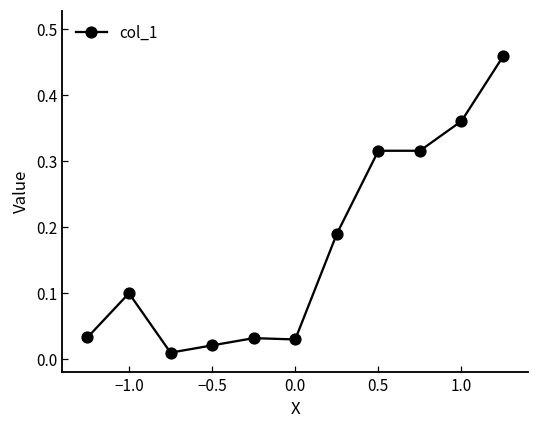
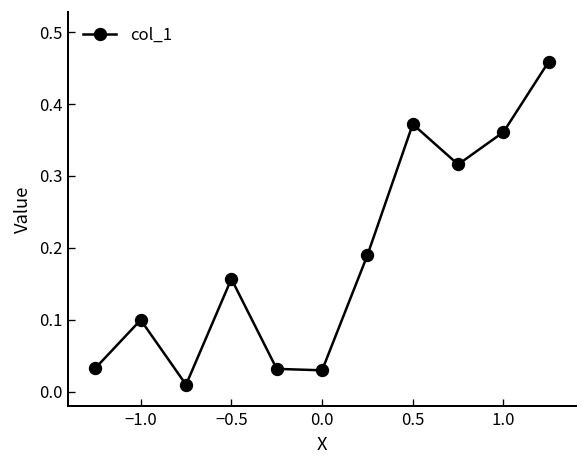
  {
    "−1.0": 0.10,
-   "−0.5": 0.02,
+   "−0.5": 0.16,
    "0.0": 0.03,
-   "0.5": 0.32,
+   "0.5": 0.37,
    "1.0": 0.36
  }
